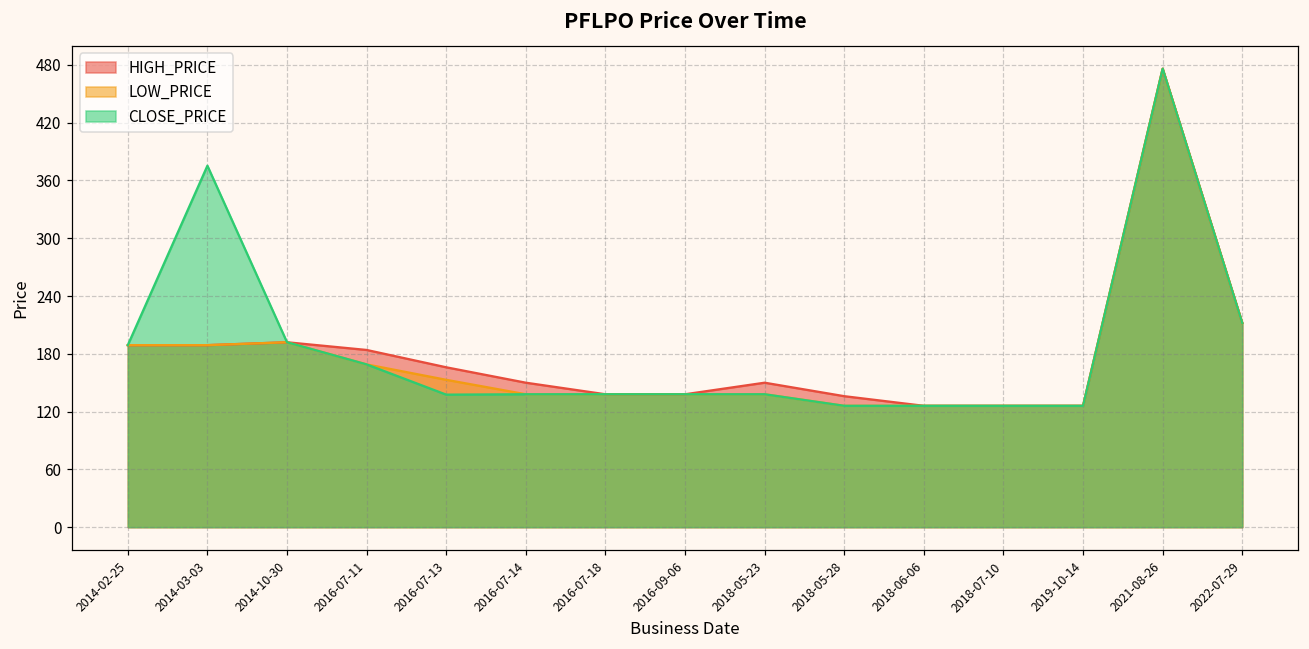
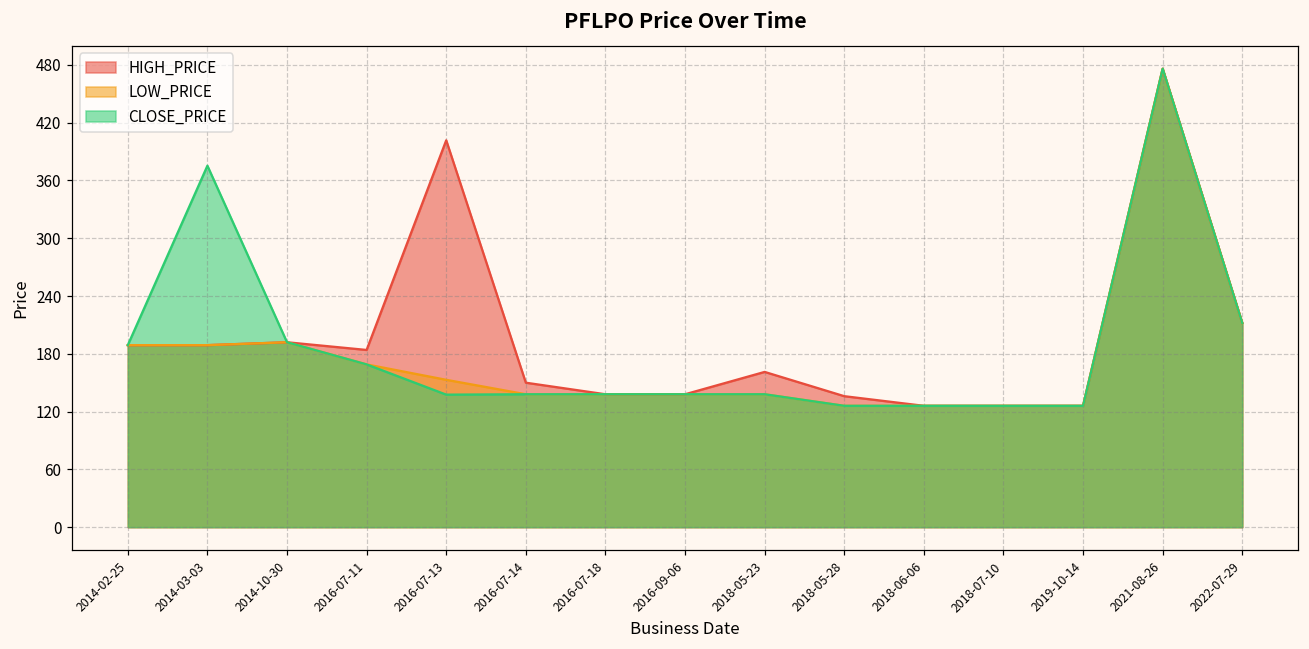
  {
    "HIGH_PRICE": {
      "2016-07-11": 180,
-     "2016-07-13": 170,
+     "2016-07-13": 400,
      "2016-07-14": 150,
-     "2018-05-23": 150,
+     "2018-05-23": 160,
      "2018-05-28": 140
    },
    "LOW_PRICE": {
      "2016-07-13": 150
    },
    "CLOSE_PRICE": {
      "2014-03-03": 380,
      "2016-07-13": 140
    }
  }
